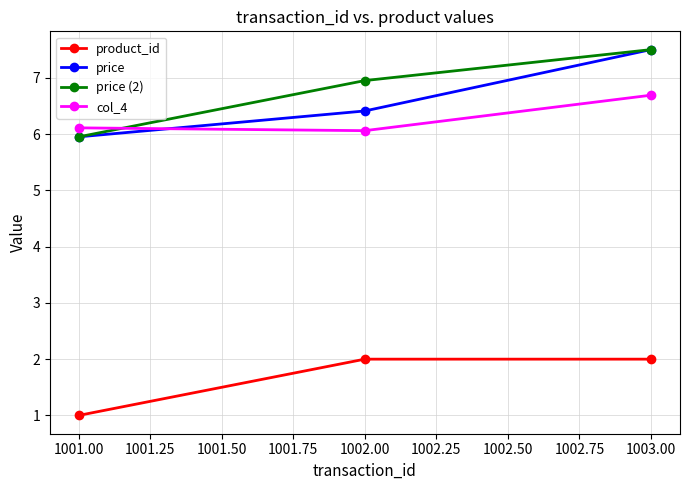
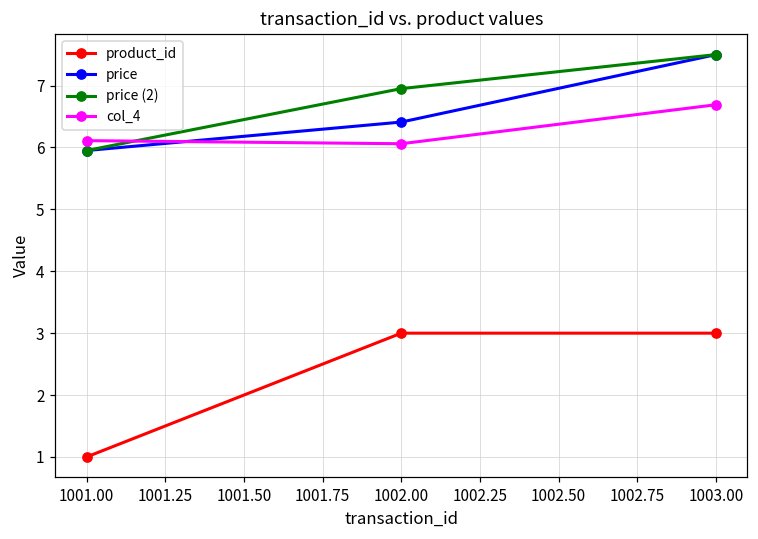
  {
    "product_id": {
      "1001.00": 1,
-     "1002.00": 2,
-     "1003.00": 2
+     "1002.00": 3,
+     "1003.00": 3
    },
    "price": {
      "1002.00": 6.4
    },
    "price (2)": {
      "1002.00": 7.0
    },
    "col_4": {
      "1001.00": 6.1,
      "1002.00": 6.1,
      "1003.00": 6.7
    }
  }
